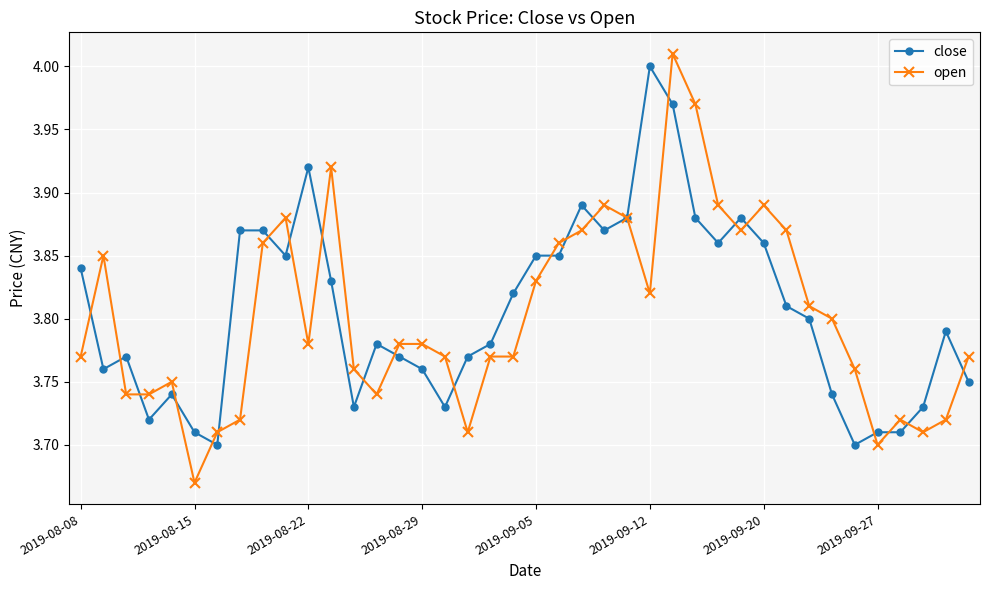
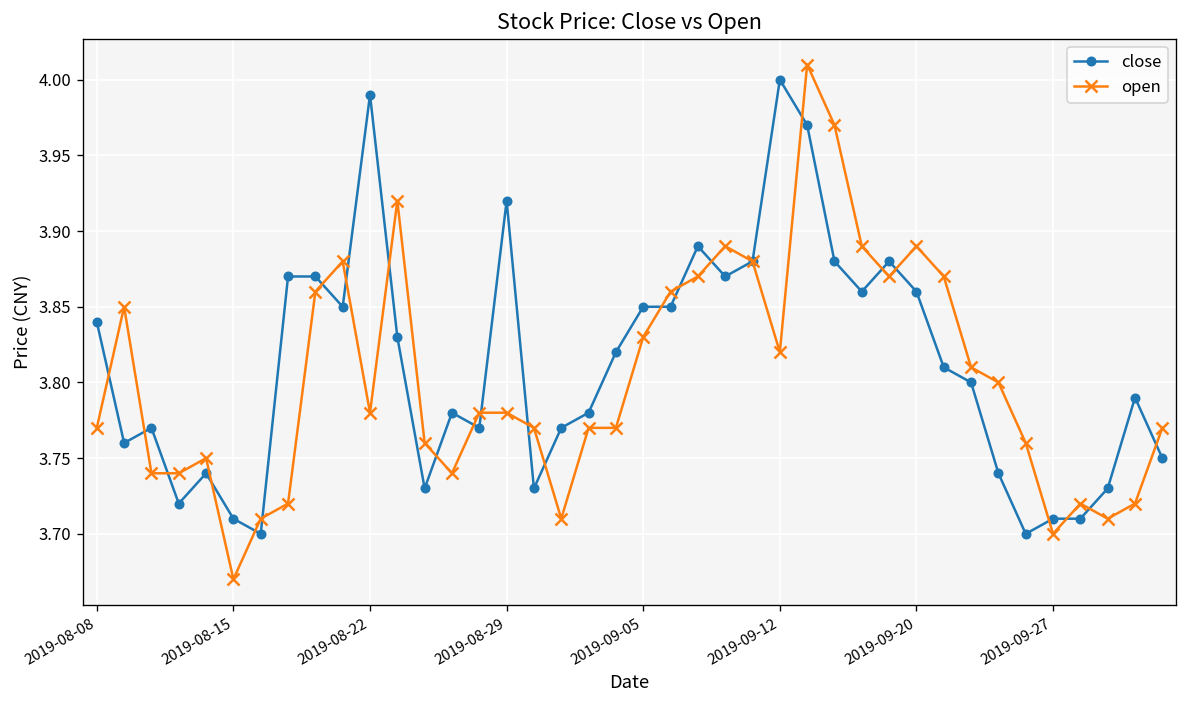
  {
    "close": {
      "2019-08-08": 3.84,
      "2019-08-15": 3.71,
-     "2019-08-22": 3.92,
-     "2019-08-29": 3.76,
+     "2019-08-22": 3.99,
+     "2019-08-29": 3.92,
      "2019-09-05": 3.85,
      "2019-09-12": 4.00,
      "2019-09-20": 3.86,
      "2019-09-27": 3.71
    },
    "open": {
      "2019-08-08": 3.77,
      "2019-08-15": 3.67,
      "2019-08-22": 3.78,
      "2019-08-29": 3.78,
      "2019-09-05": 3.83,
      "2019-09-12": 3.82,
      "2019-09-20": 3.89,
      "2019-09-27": 3.70
    }
  }
